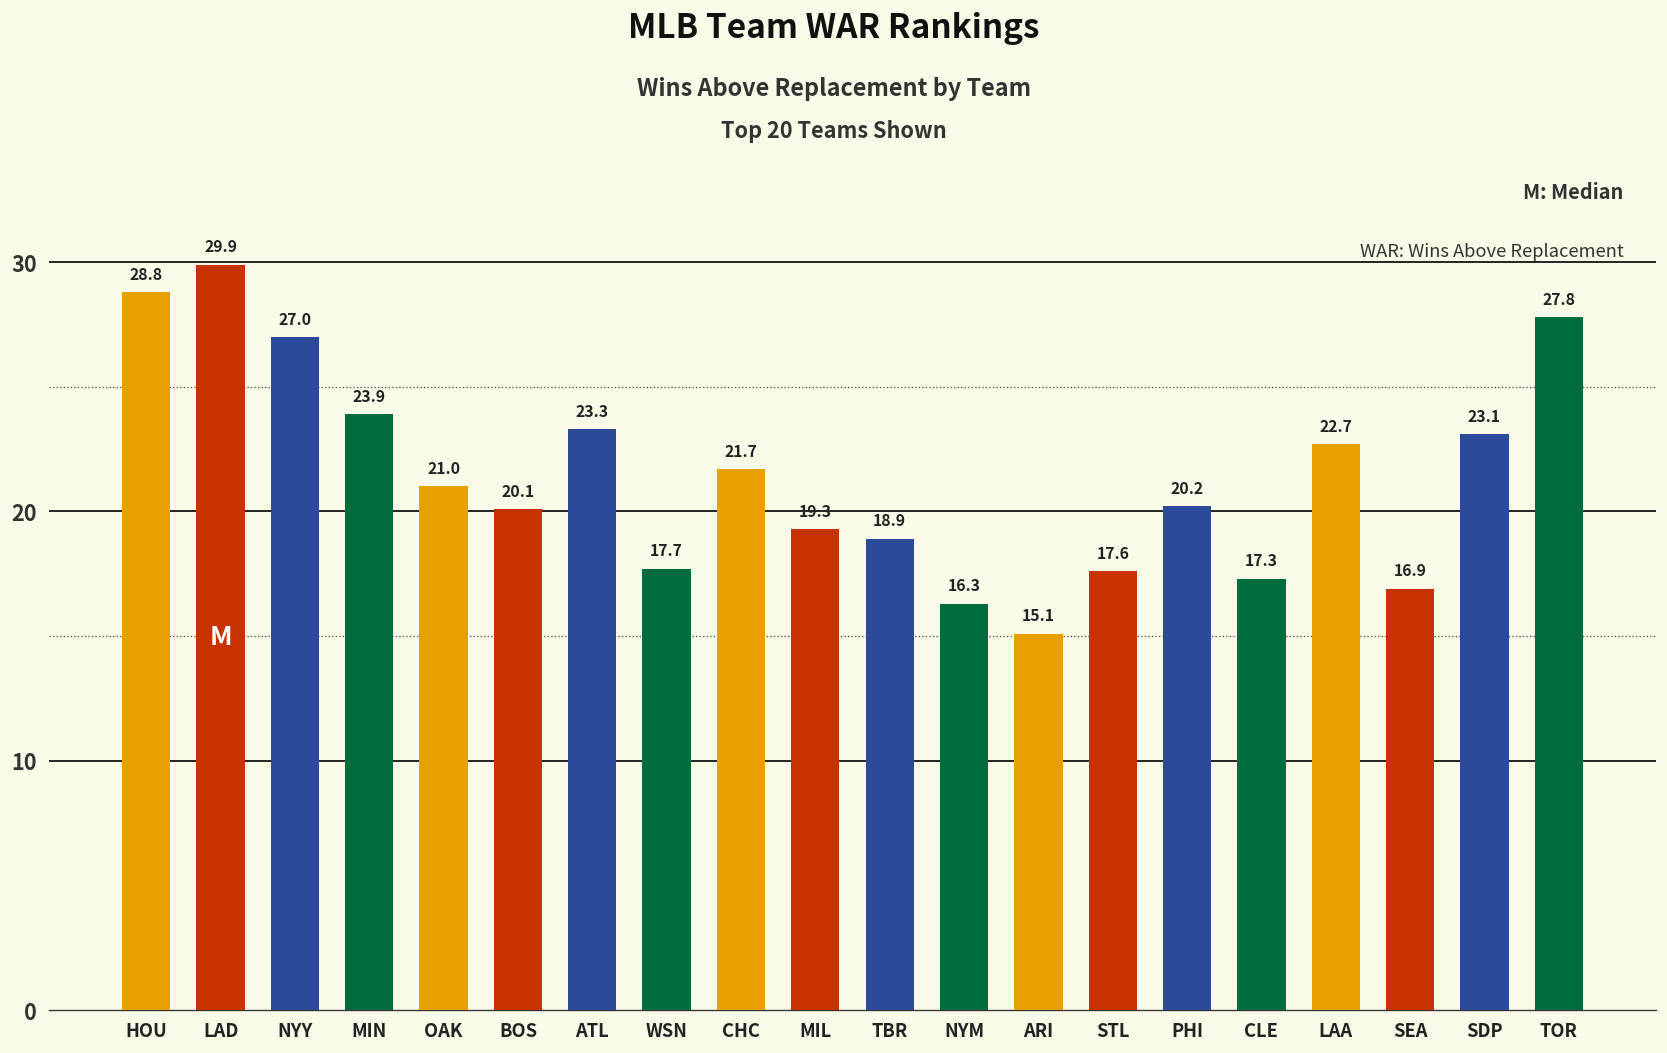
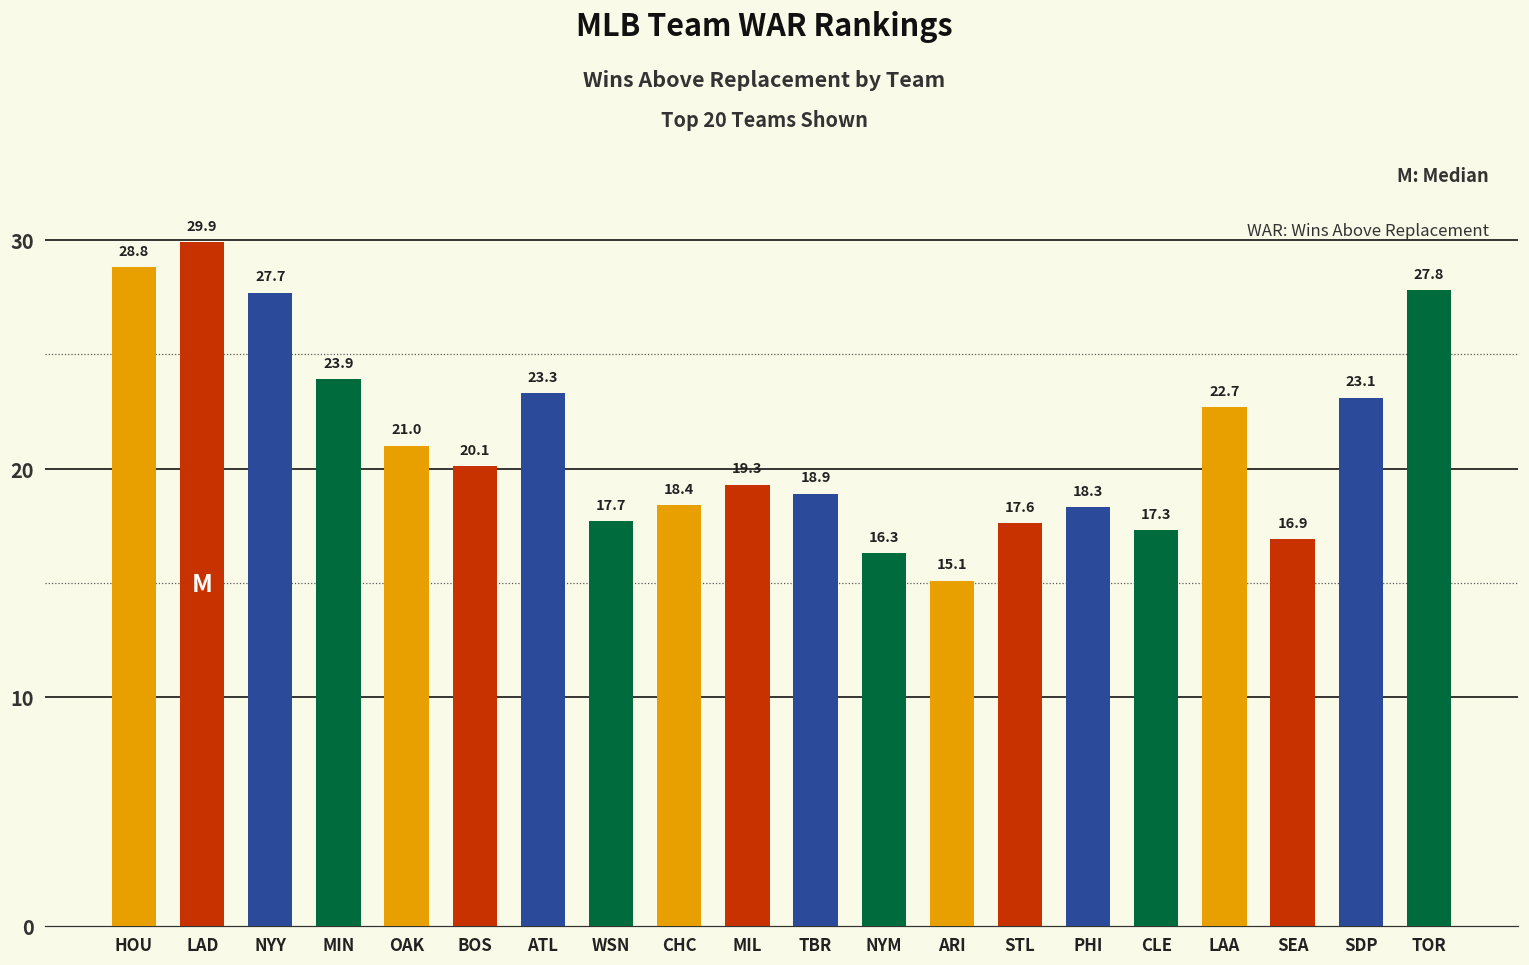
  {
    "HOU": 28.8,
    "LAD": 29.9,
-   "NYY": 27.0,
+   "NYY": 27.7,
    "MIN": 23.9,
    "OAK": 21.0,
    "BOS": 20.1,
    "ATL": 23.3,
    "WSN": 17.7,
-   "CHC": 21.7,
+   "CHC": 18.4,
    "MIL": 19.3,
    "TBR": 18.9,
    "NYM": 16.3,
    "ARI": 15.1,
    "STL": 17.6,
-   "PHI": 20.2,
+   "PHI": 18.3,
    "CLE": 17.3,
    "LAA": 22.7,
    "SEA": 16.9,
    "SDP": 23.1,
    "TOR": 27.8
  }
